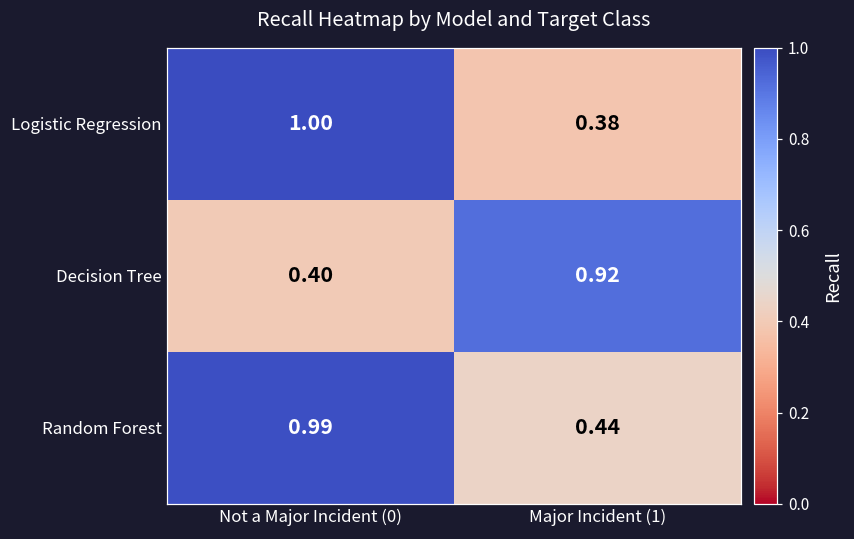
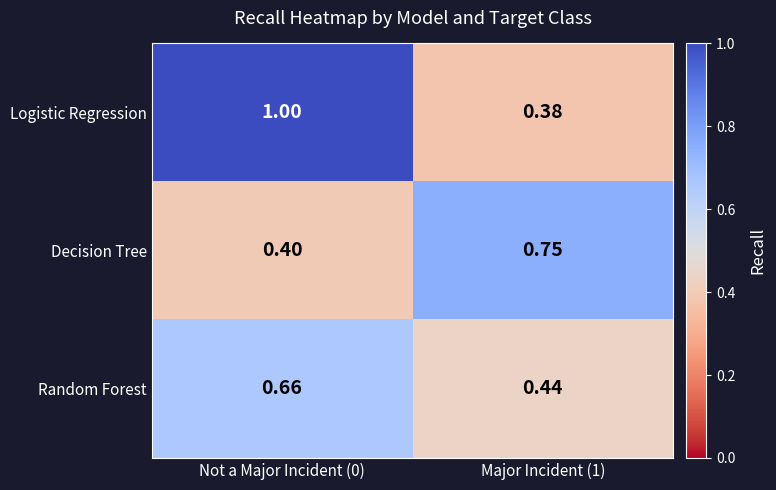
  {
    "Logistic Regression": {
      "Not a Major Incident (0)": 1.00,
      "Major Incident (1)": 0.38
    },
    "Decision Tree": {
      "Not a Major Incident (0)": 0.40,
-     "Major Incident (1)": 0.92
+     "Major Incident (1)": 0.75
    },
    "Random Forest": {
-     "Not a Major Incident (0)": 0.99,
+     "Not a Major Incident (0)": 0.66,
      "Major Incident (1)": 0.44
    }
  }
